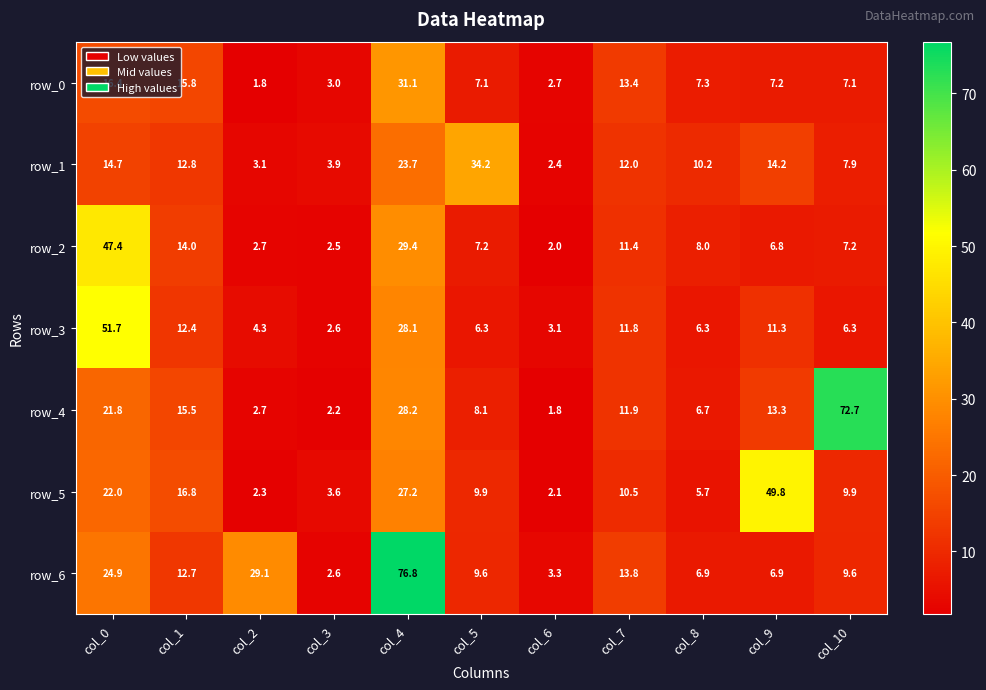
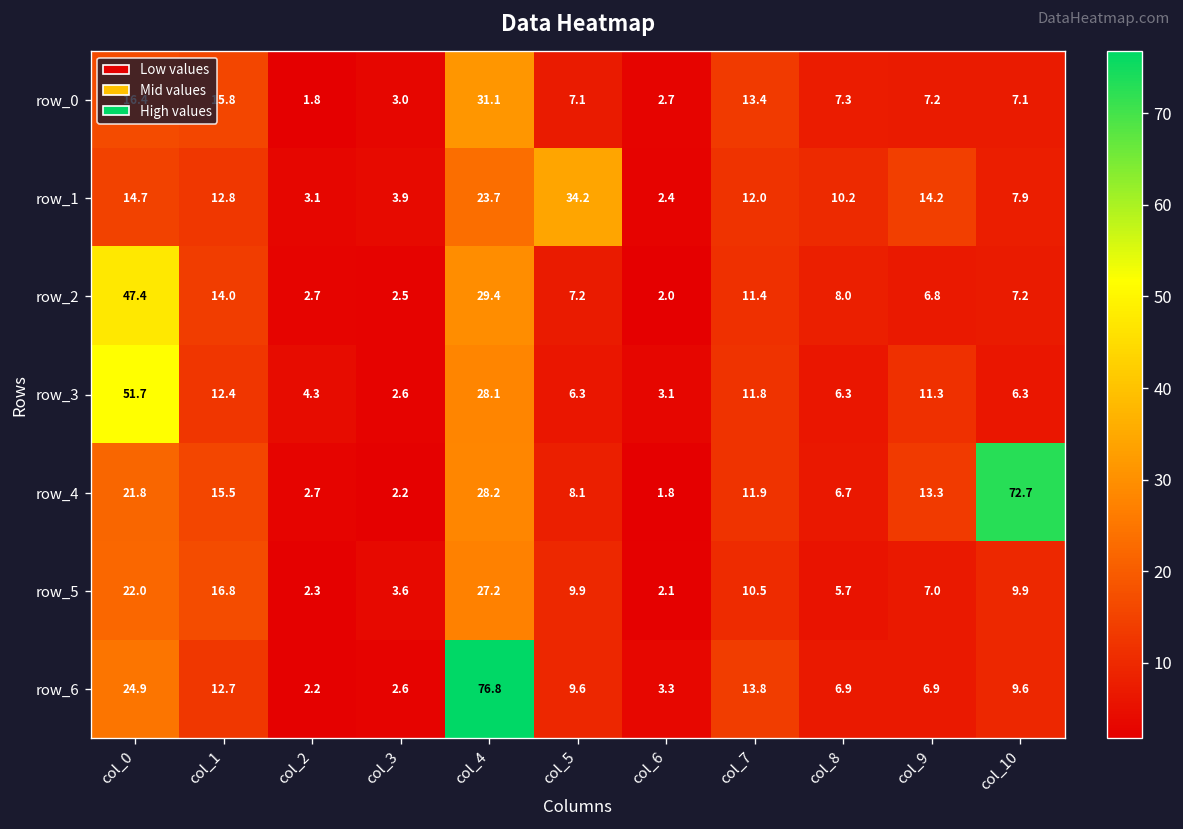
  {
    "row_0": {
      "col_2": 1.8,
      "col_3": 3.0,
      "col_4": 31.1,
      "col_5": 7.1,
      "col_6": 2.7,
      "col_7": 13.4,
      "col_8": 7.3,
      "col_9": 7.2,
      "col_10": 7.1
    },
    "row_1": {
      "col_0": 14.7,
      "col_1": 12.8,
      "col_2": 3.1,
      "col_3": 3.9,
      "col_4": 23.7,
      "col_5": 34.2,
      "col_6": 2.4,
      "col_7": 12.0,
      "col_8": 10.2,
      "col_9": 14.2,
      "col_10": 7.9
    },
    "row_2": {
      "col_0": 47.4,
      "col_1": 14.0,
      "col_2": 2.7,
      "col_3": 2.5,
      "col_4": 29.4,
      "col_5": 7.2,
      "col_6": 2.0,
      "col_7": 11.4,
      "col_8": 8.0,
      "col_9": 6.8,
      "col_10": 7.2
    },
    "row_3": {
      "col_0": 51.7,
      "col_1": 12.4,
      "col_2": 4.3,
      "col_3": 2.6,
      "col_4": 28.1,
      "col_5": 6.3,
      "col_6": 3.1,
      "col_7": 11.8,
      "col_8": 6.3,
      "col_9": 11.3,
      "col_10": 6.3
    },
    "row_4": {
      "col_0": 21.8,
      "col_1": 15.5,
      "col_2": 2.7,
      "col_3": 2.2,
      "col_4": 28.2,
      "col_5": 8.1,
      "col_6": 1.8,
      "col_7": 11.9,
      "col_8": 6.7,
      "col_9": 13.3,
      "col_10": 72.7
    },
    "row_5": {
      "col_0": 22.0,
      "col_1": 16.8,
      "col_2": 2.3,
      "col_3": 3.6,
      "col_4": 27.2,
      "col_5": 9.9,
      "col_6": 2.1,
      "col_7": 10.5,
      "col_8": 5.7,
-     "col_9": 49.8,
+     "col_9": 7.0,
      "col_10": 9.9
    },
    "row_6": {
      "col_0": 24.9,
      "col_1": 12.7,
-     "col_2": 29.1,
+     "col_2": 2.2,
      "col_3": 2.6,
      "col_4": 76.8,
      "col_5": 9.6,
      "col_6": 3.3,
      "col_7": 13.8,
      "col_8": 6.9,
      "col_9": 6.9,
      "col_10": 9.6
    }
  }
